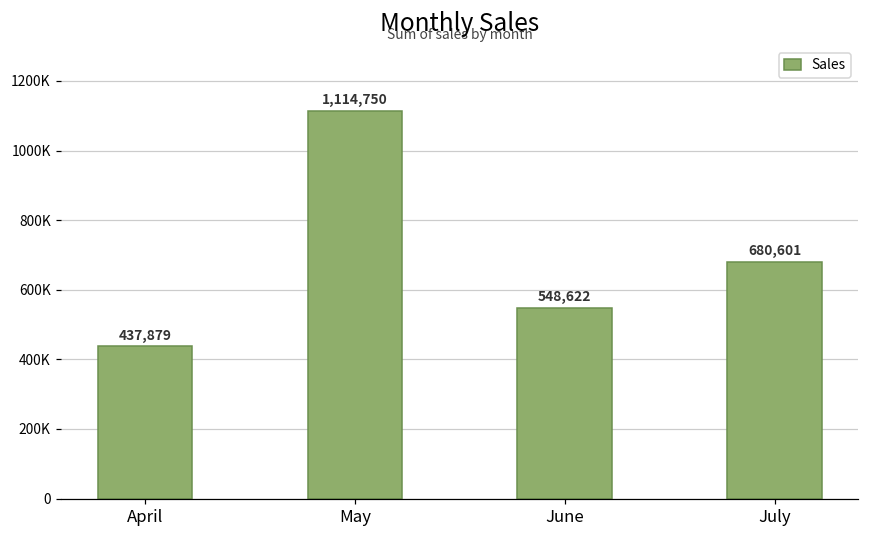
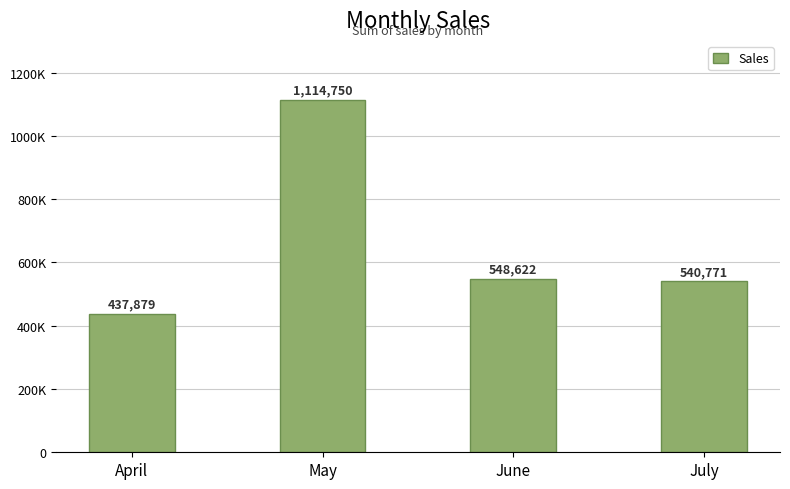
  {
    "April": "437,879",
    "May": "1,114,750",
    "June": "548,622",
-   "July": "680,601"
+   "July": "540,771"
  }
